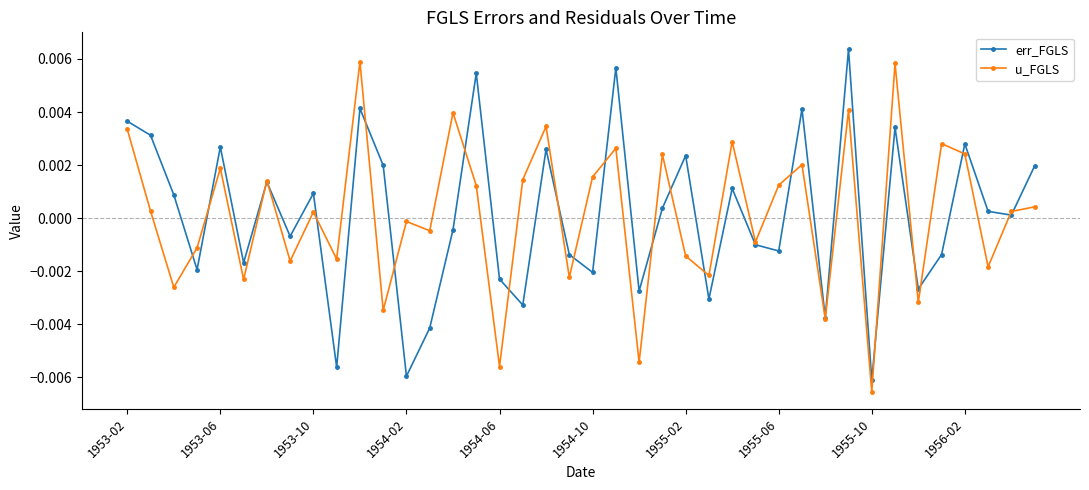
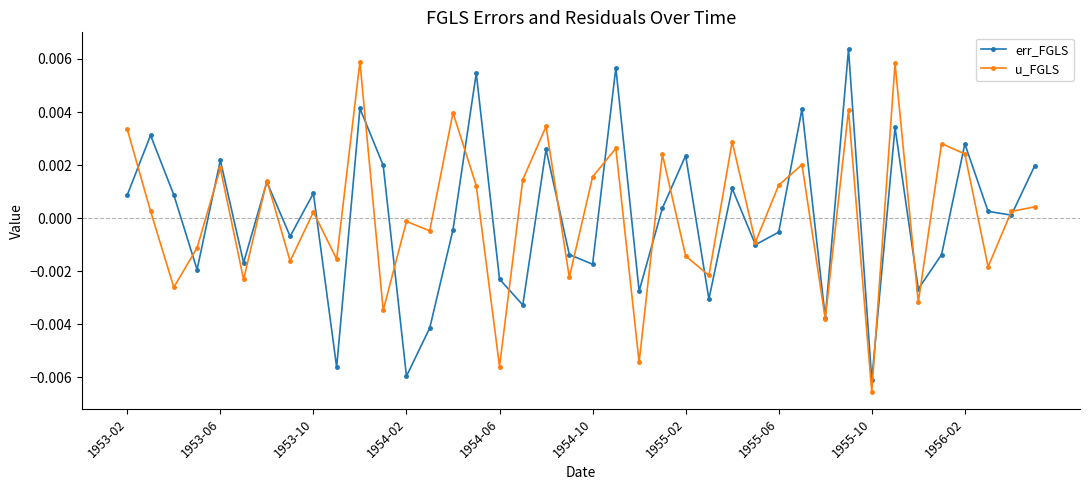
  {
    "err_FGLS": {
-     "1953-02": 0.0037,
-     "1953-06": 0.0027,
+     "1953-02": 0.0009,
+     "1953-06": 0.0022,
      "1953-10": 0.0009,
      "1954-02": -0.0060,
      "1954-06": -0.0023,
-     "1954-10": -0.0020,
+     "1954-10": -0.0017,
      "1955-02": 0.0024,
-     "1955-06": -0.0012,
+     "1955-06": -0.0005,
      "1955-10": -0.0061,
      "1956-02": 0.0028
    },
    "u_FGLS": {
      "1953-02": 0.0034,
      "1953-06": 0.0019,
      "1953-10": 0.0002,
      "1954-02": -0.0001,
      "1954-06": -0.0056,
      "1954-10": 0.0016,
      "1955-02": -0.0014,
      "1955-06": 0.0012,
      "1955-10": -0.0065,
      "1956-02": 0.0024
    }
  }
